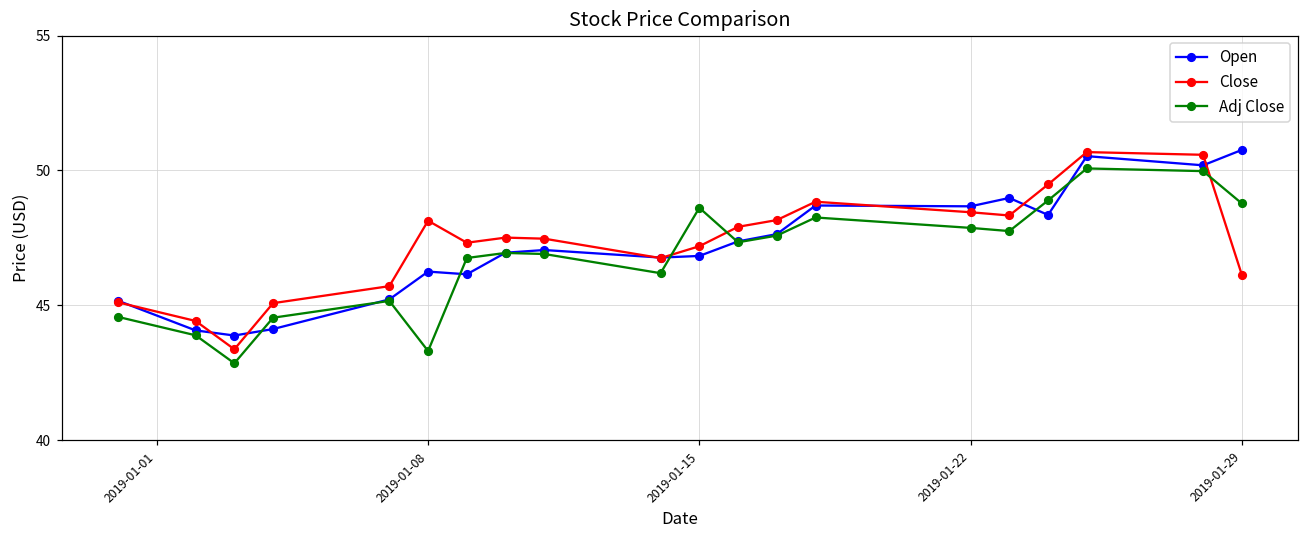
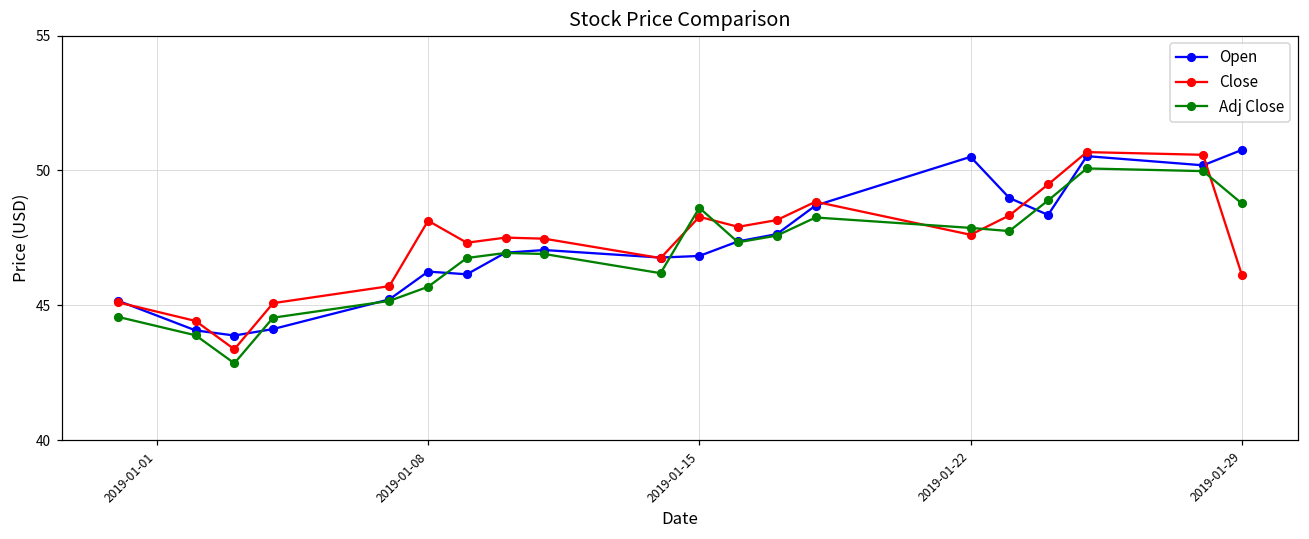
  {
    "Open": {
      "2019-01-08": 46.3,
      "2019-01-15": 46.8,
-     "2019-01-22": 48.7,
+     "2019-01-22": 50.5,
      "2019-01-29": 50.8
    },
    "Close": {
      "2019-01-08": 48.1,
-     "2019-01-15": 47.2,
-     "2019-01-22": 48.5,
+     "2019-01-15": 48.3,
+     "2019-01-22": 47.6,
      "2019-01-29": 46.1
    },
    "Adj Close": {
-     "2019-01-08": 43.3,
+     "2019-01-08": 45.7,
      "2019-01-15": 48.6,
      "2019-01-22": 47.9,
      "2019-01-29": 48.8
    }
  }
